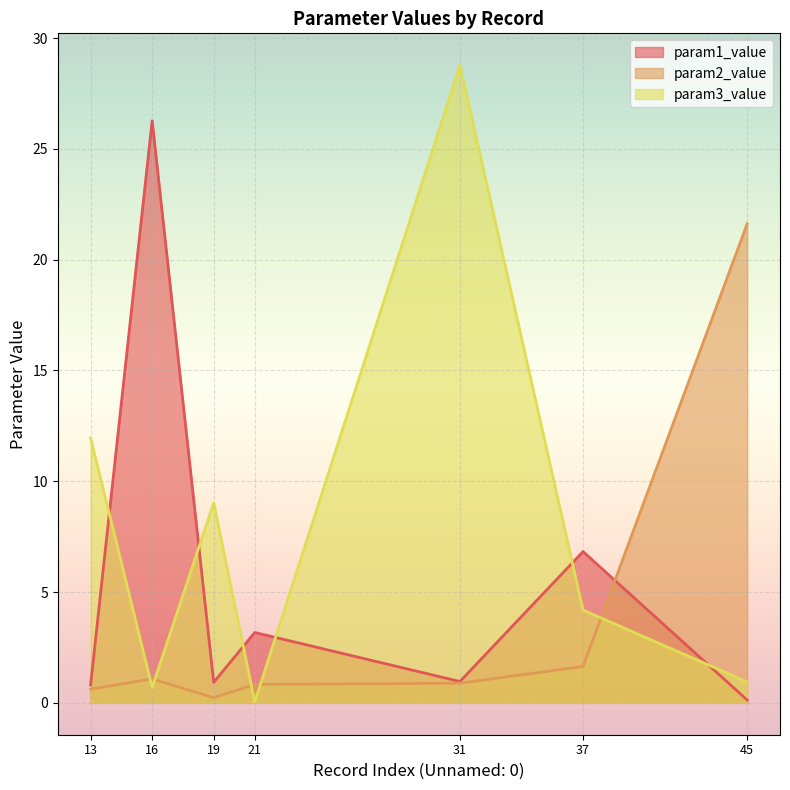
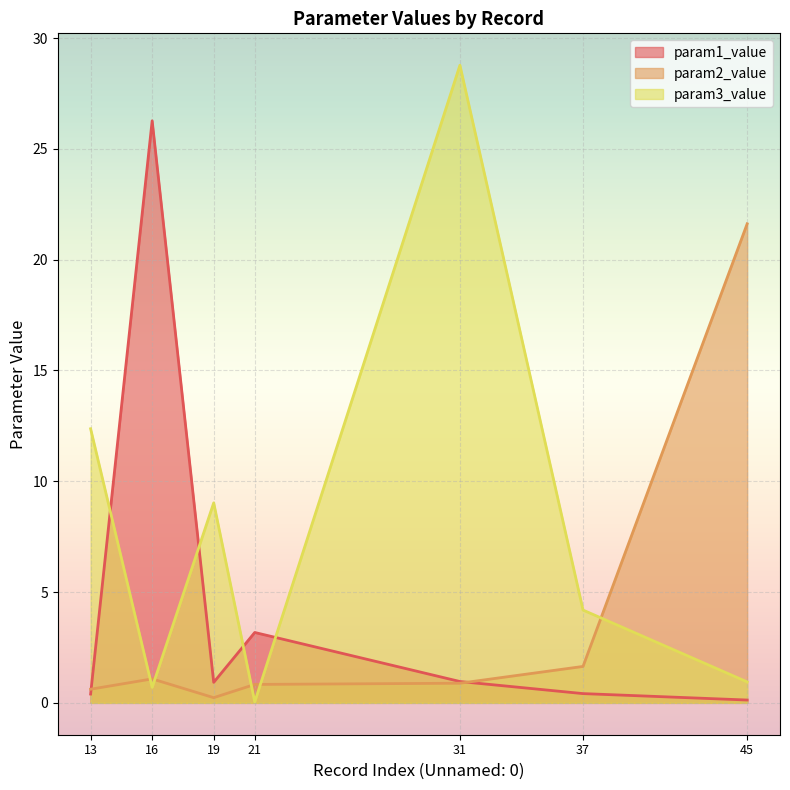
  {
    "param1_value": {
-     "13": 0.8,
+     "13": 0.4,
      "16": 26.3,
      "19": 0.9,
      "21": 3.2,
-     "37": 6.8,
+     "37": 0.4,
      "45": 0.1
    },
    "param2_value": {
      "13": 0.6,
      "16": 1.1,
      "19": 0.2,
      "21": 0.8,
      "37": 1.6,
      "45": 21.6
    },
    "param3_value": {
-     "13": 12.0,
+     "13": 12.4,
      "16": 0.7,
      "19": 9.0,
      "21": 0.0,
      "31": 28.8,
      "37": 4.2,
      "45": 0.9
    }
  }
